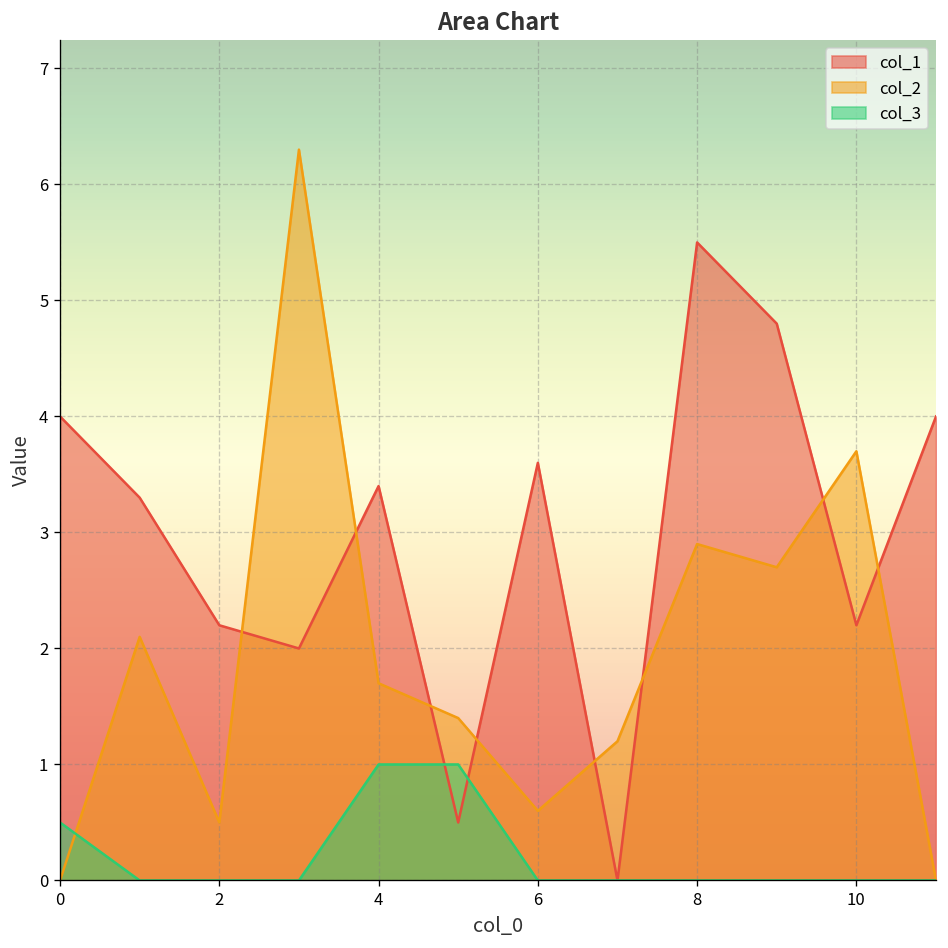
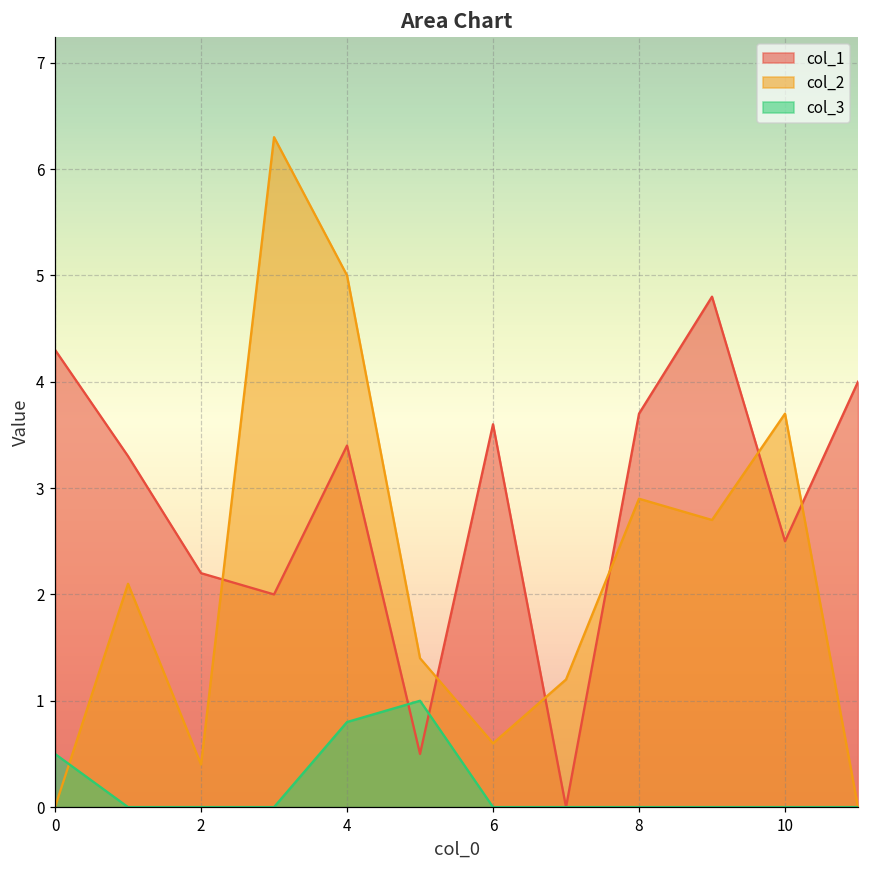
  {
    "col_1": {
-     "0": 4.0,
+     "0": 4.3,
      "2": 2.2,
      "4": 3.4,
      "6": 3.6,
-     "8": 5.5,
-     "10": 2.2
+     "8": 3.7,
+     "10": 2.5
    },
    "col_2": {
      "0": 0.0,
-     "2": 0.5,
-     "4": 1.7,
+     "2": 0.4,
+     "4": 5.0,
      "6": 0.6,
      "8": 2.9,
      "10": 3.7
    },
    "col_3": {
      "0": 0.5,
      "2": 0.0,
-     "4": 1.0,
+     "4": 0.8,
      "6": 0.0,
      "8": 0.0,
      "10": 0.0
    }
  }
